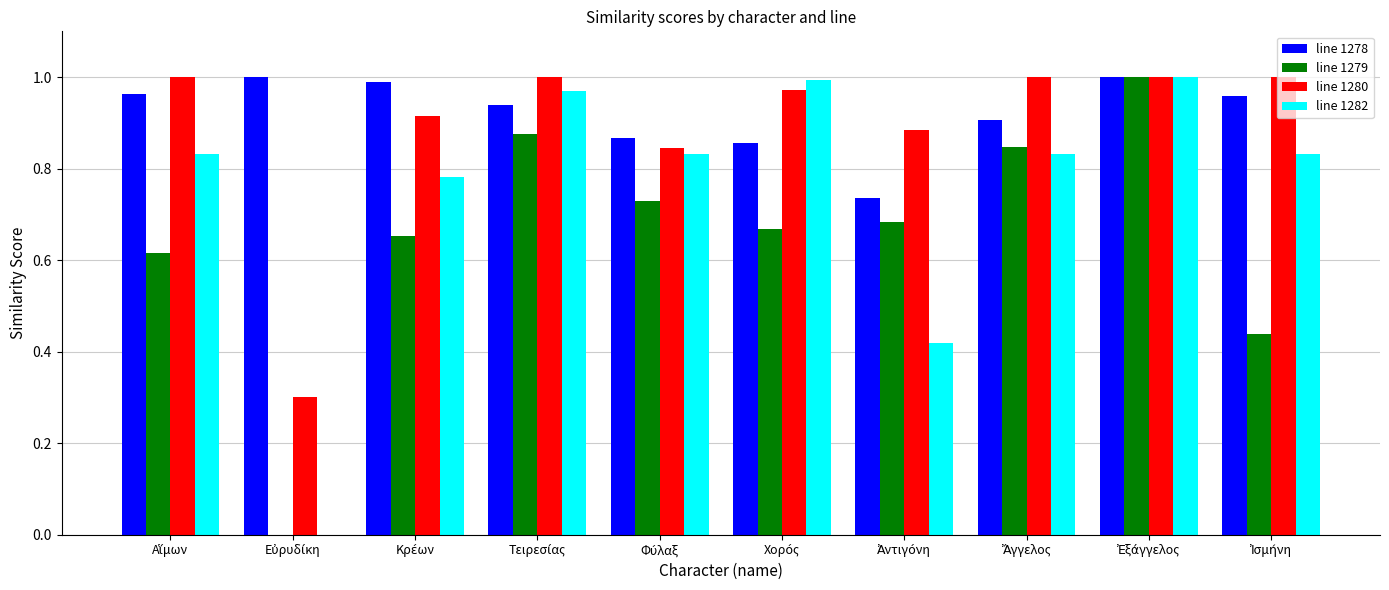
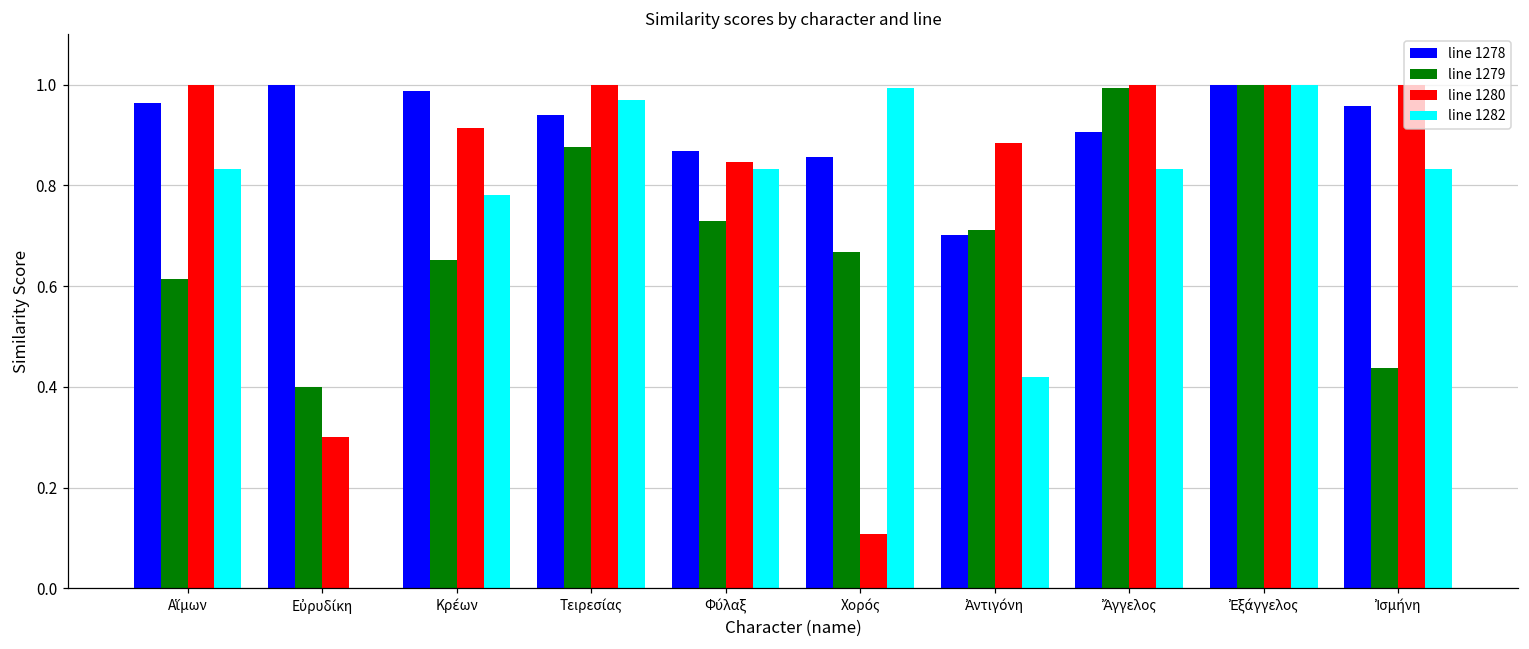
  {
    "line 1278": {
      "Αἵμων": 0.96,
      "Εὐρυδίκη": 1.00,
      "Κρέων": 0.99,
      "Τειρεσίας": 0.94,
      "Φύλαξ": 0.87,
      "Χορός": 0.86,
-     "Ἀντιγόνη": 0.74,
+     "Ἀντιγόνη": 0.70,
      "Ἄγγελος": 0.91,
      "Ἐξάγγελος": 1.00,
      "Ἰσμήνη": 0.96
    },
    "line 1279": {
      "Αἵμων": 0.61,
-     "Εὐρυδίκη": 0.0,
+     "Εὐρυδίκη": 0.4,
      "Κρέων": 0.65,
      "Τειρεσίας": 0.88,
      "Φύλαξ": 0.73,
      "Χορός": 0.67,
-     "Ἀντιγόνη": 0.68,
-     "Ἄγγελος": 0.85,
+     "Ἀντιγόνη": 0.71,
+     "Ἄγγελος": 0.99,
      "Ἐξάγγελος": 1.00,
      "Ἰσμήνη": 0.44
    },
    "line 1280": {
      "Αἵμων": 1.00,
      "Εὐρυδίκη": 0.30,
      "Κρέων": 0.91,
      "Τειρεσίας": 1.00,
      "Φύλαξ": 0.85,
-     "Χορός": 0.97,
+     "Χορός": 0.11,
      "Ἀντιγόνη": 0.88,
      "Ἄγγελος": 1.00,
      "Ἐξάγγελος": 1.00
    },
    "line 1282": {
      "Αἵμων": 0.83,
      "Εὐρυδίκη": 0.00,
      "Κρέων": 0.78,
      "Τειρεσίας": 0.97,
      "Φύλαξ": 0.83,
      "Χορός": 0.99,
      "Ἀντιγόνη": 0.42,
      "Ἄγγελος": 0.83,
      "Ἐξάγγελος": 1.00,
      "Ἰσμήνη": 0.83
    }
  }
